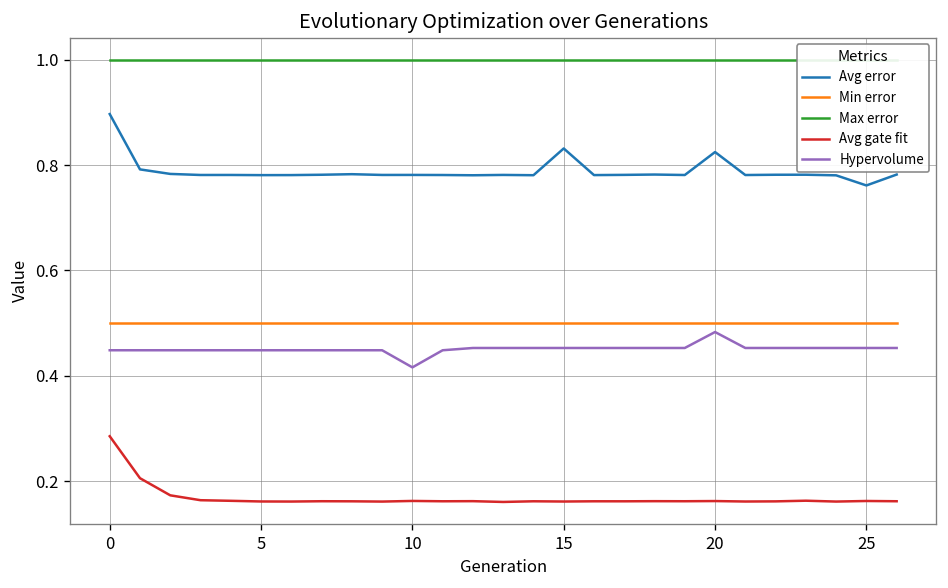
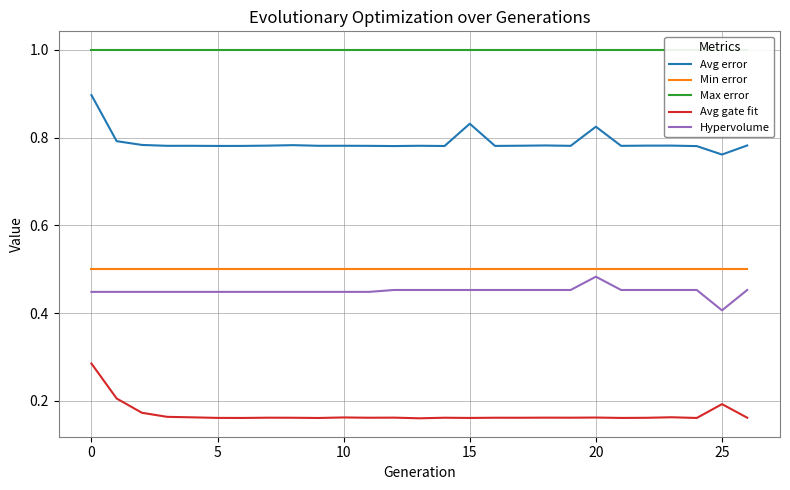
  {
    "Avg error": {
      "0": 0.90,
      "5": 0.78,
      "10": 0.78,
      "15": 0.83,
      "20": 0.82,
      "25": 0.76
    },
    "Min error": {
      "0": 0.50,
      "5": 0.50,
      "10": 0.50,
      "15": 0.50,
      "20": 0.50,
      "25": 0.50
    },
    "Max error": {
      "0": 1.00,
      "5": 1.00,
      "10": 1.00,
      "15": 1.00,
      "20": 1.00
    },
    "Avg gate fit": {
      "0": 0.29,
      "5": 0.16,
      "10": 0.16,
      "15": 0.16,
      "20": 0.16,
-     "25": 0.16
+     "25": 0.19
    },
    "Hypervolume": {
      "0": 0.45,
      "5": 0.45,
-     "10": 0.42,
+     "10": 0.45,
      "15": 0.45,
      "20": 0.48,
-     "25": 0.45
+     "25": 0.41
    }
  }
